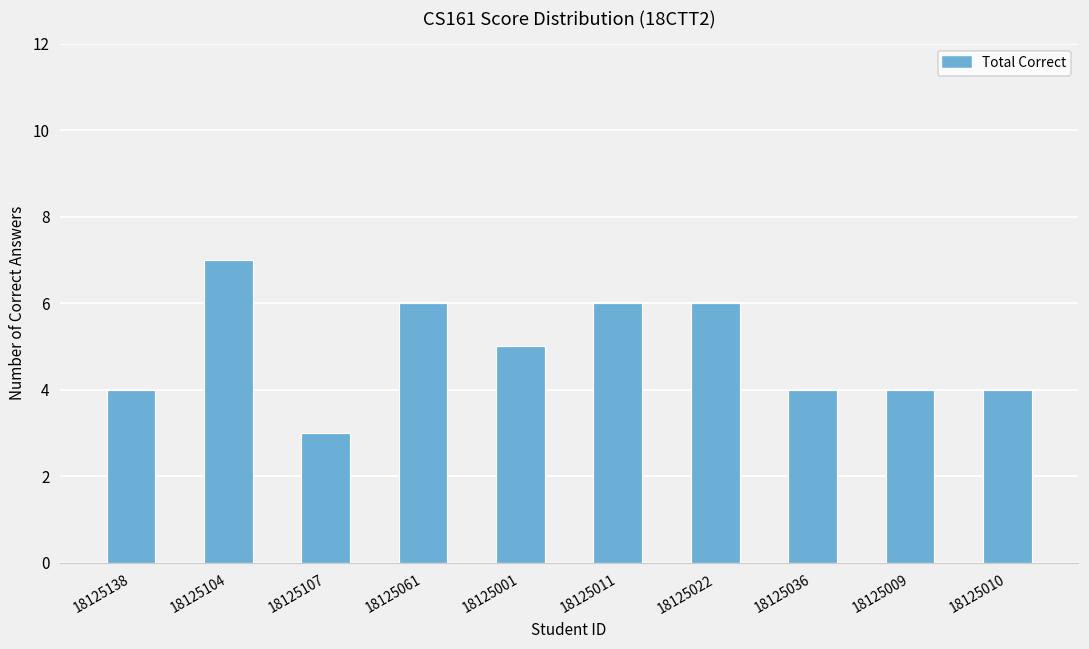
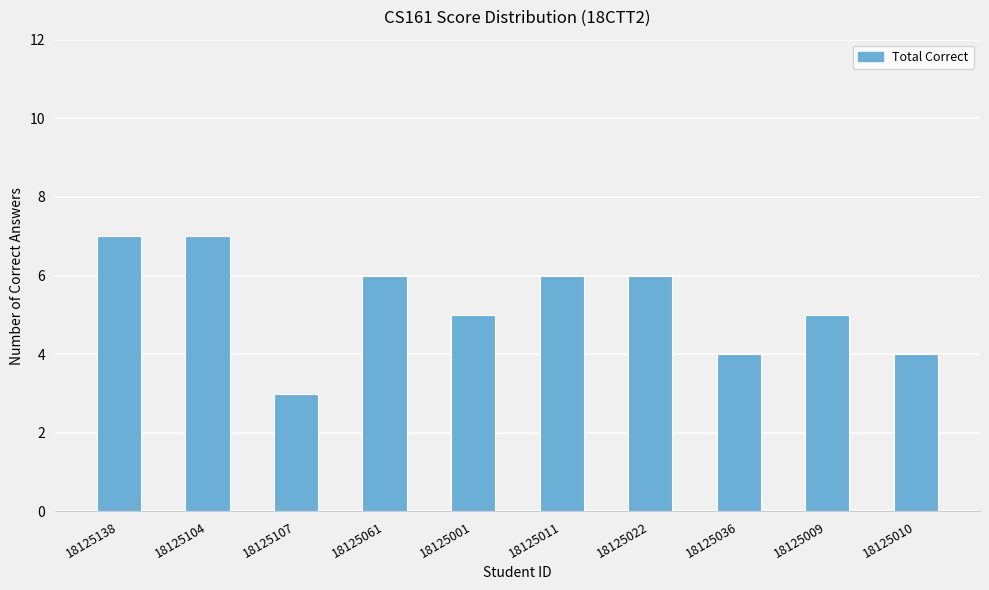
  {
-   "18125138": 4,
+   "18125138": 7,
    "18125104": 7,
    "18125107": 3,
    "18125061": 6,
    "18125001": 5,
    "18125011": 6,
    "18125022": 6,
    "18125036": 4,
-   "18125009": 4,
+   "18125009": 5,
    "18125010": 4
  }
